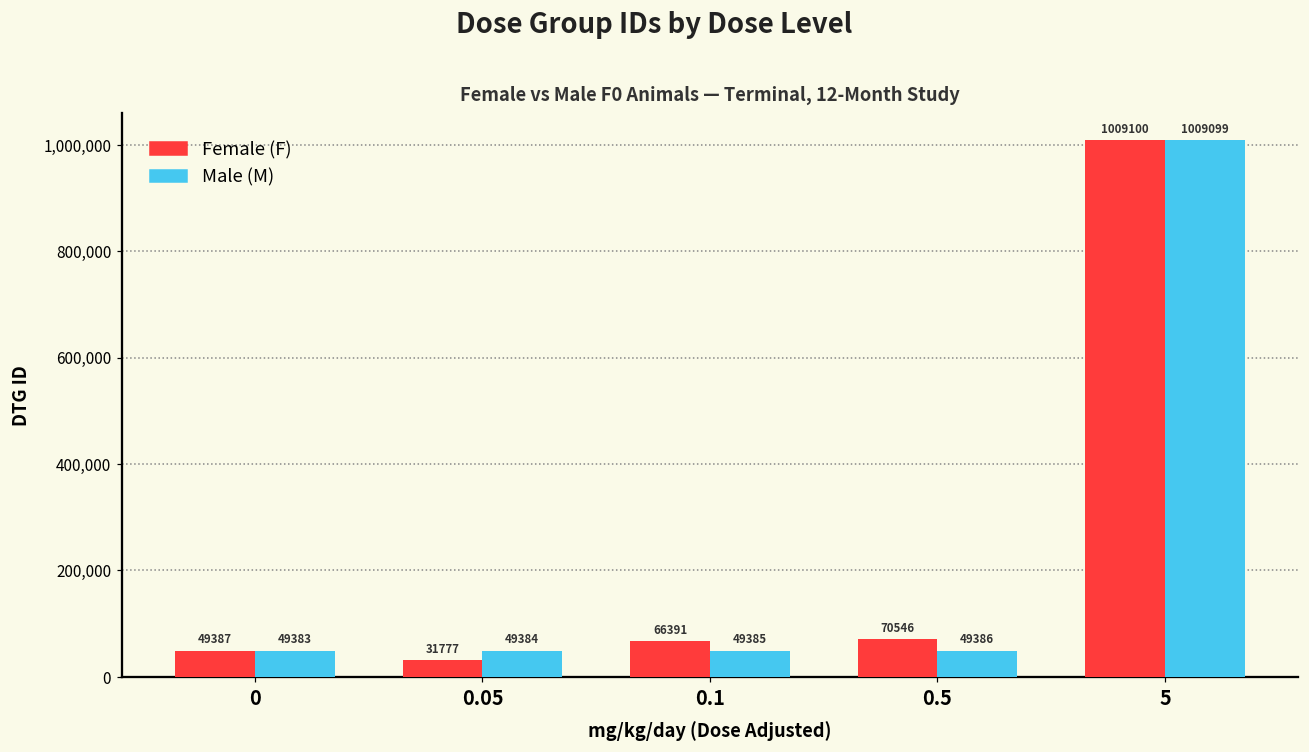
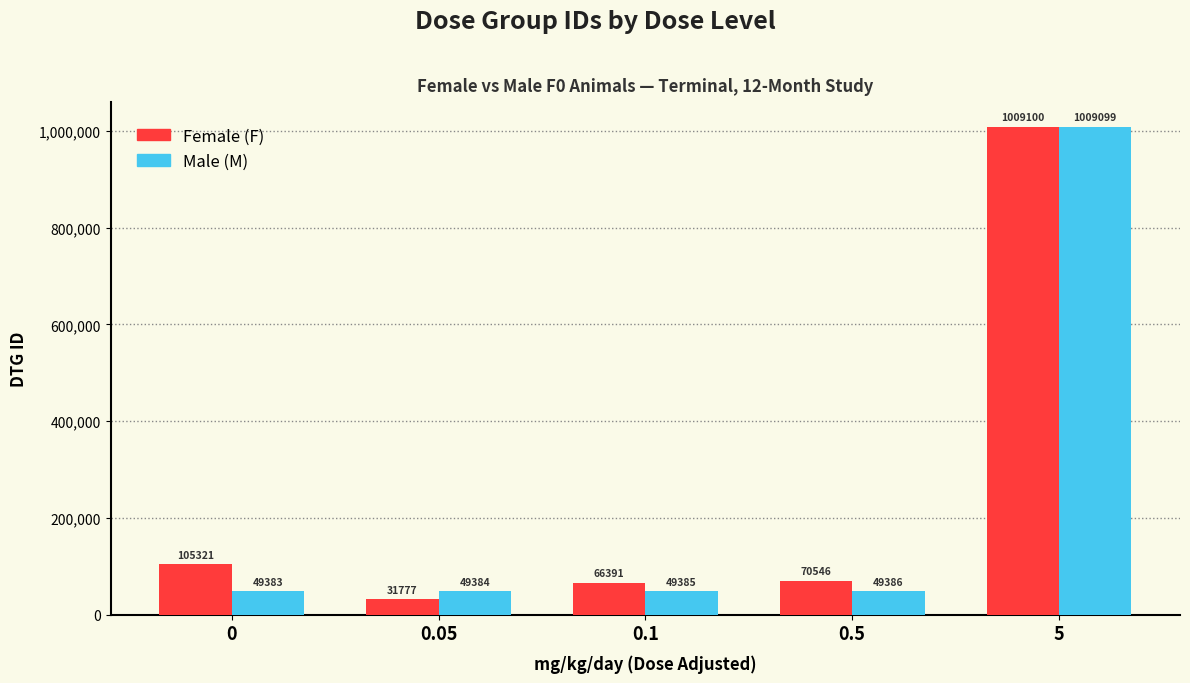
  {
    "Female (F)": {
-     "0": 49387,
+     "0": 105321,
      "0.05": 31777,
      "0.1": 66391,
      "0.5": 70546,
      "5": 1009100
    },
    "Male (M)": {
      "0": 49383,
      "0.05": 49384,
      "0.1": 49385,
      "0.5": 49386,
      "5": 1009099
    }
  }
